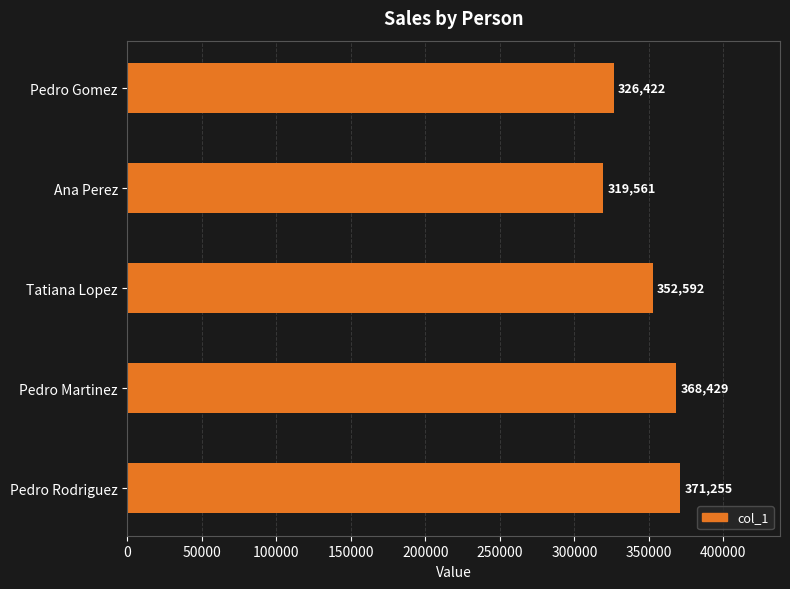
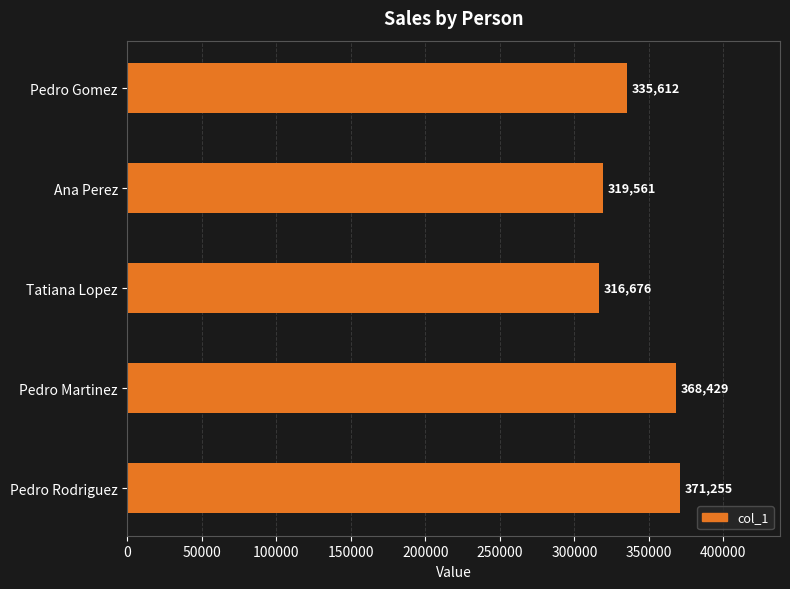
  {
-   "Pedro Gomez": "326,422",
-   "Tatiana Lopez": "352,592",
+   "Pedro Gomez": "335,612",
+   "Tatiana Lopez": "316,676",
    "Pedro Martinez": "368,429",
    "Pedro Rodriguez": "371,255"
  }
